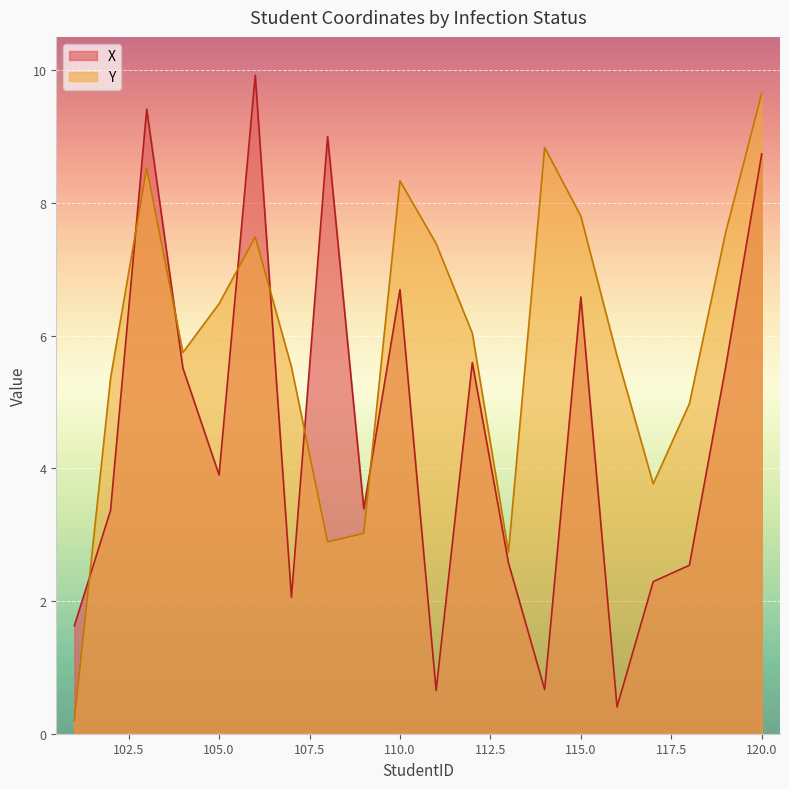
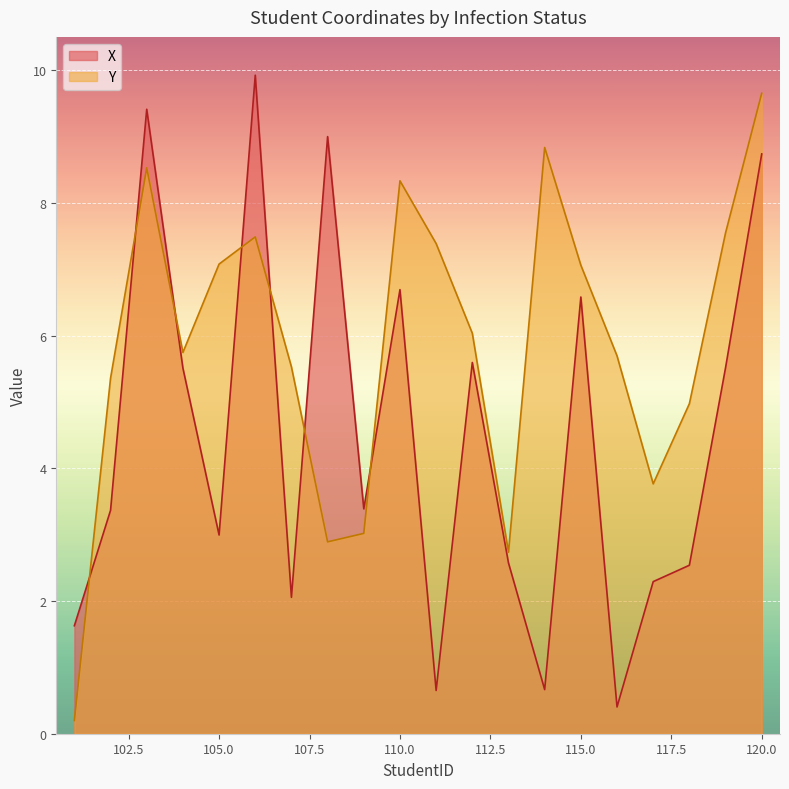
  {
    "X": {
-     "105.0": 3.9,
+     "105.0": 3.0,
      "110.0": 6.7,
      "115.0": 6.6,
      "120.0": 8.7
    },
    "Y": {
-     "105.0": 6.5,
+     "105.0": 7.1,
      "110.0": 8.3,
-     "115.0": 7.8,
+     "115.0": 7.1,
      "120.0": 9.7
    }
  }
